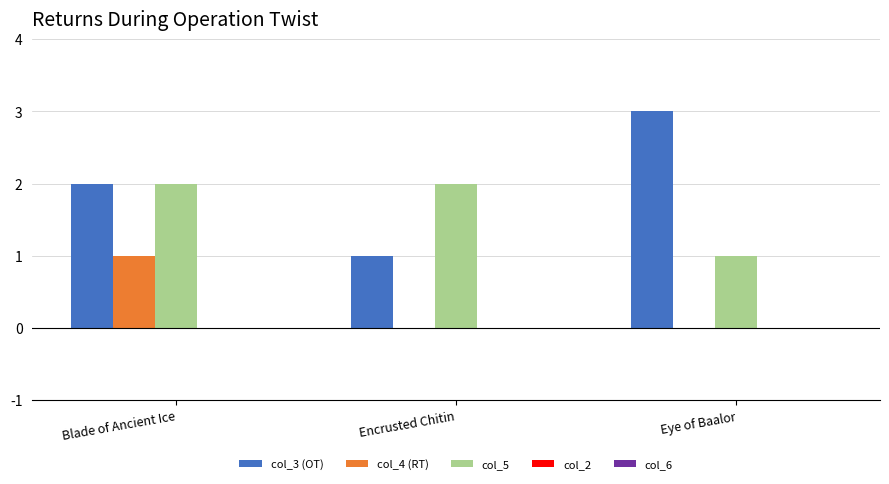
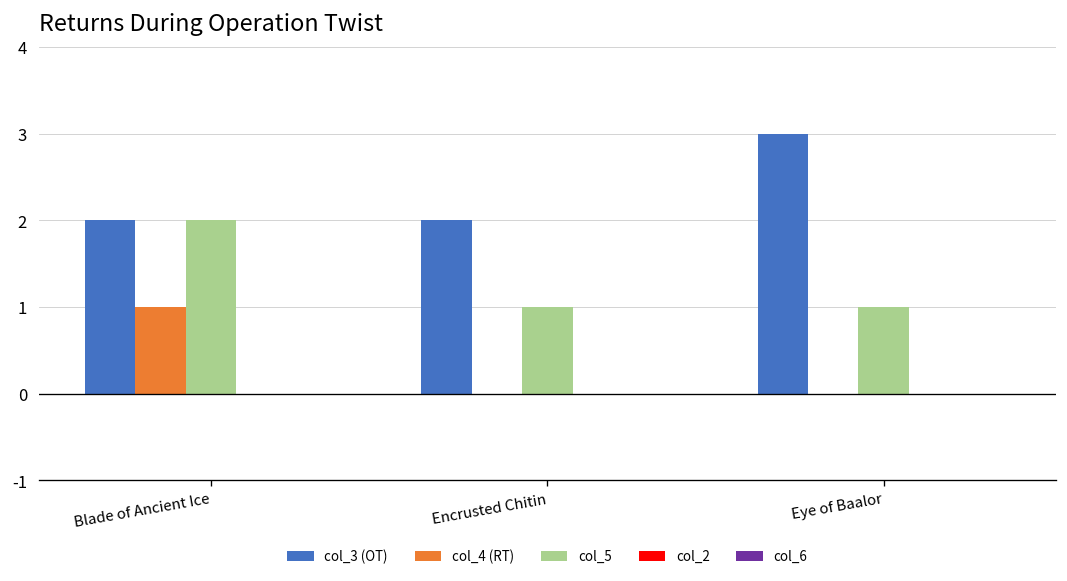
  {
    "col_3 (OT)": {
      "Blade of Ancient Ice": 2,
-     "Encrusted Chitin": 1,
+     "Encrusted Chitin": 2,
      "Eye of Baalor": 3
    },
    "col_4 (RT)": {
      "Blade of Ancient Ice": 1,
      "Encrusted Chitin": 0,
      "Eye of Baalor": 0
    },
    "col_5": {
      "Blade of Ancient Ice": 2,
-     "Encrusted Chitin": 2,
+     "Encrusted Chitin": 1,
      "Eye of Baalor": 1
    },
    "col_2": {
      "Blade of Ancient Ice": 0,
      "Encrusted Chitin": 0,
      "Eye of Baalor": 0
    },
    "col_6": {
      "Blade of Ancient Ice": 0,
      "Encrusted Chitin": 0,
      "Eye of Baalor": 0
    }
  }
